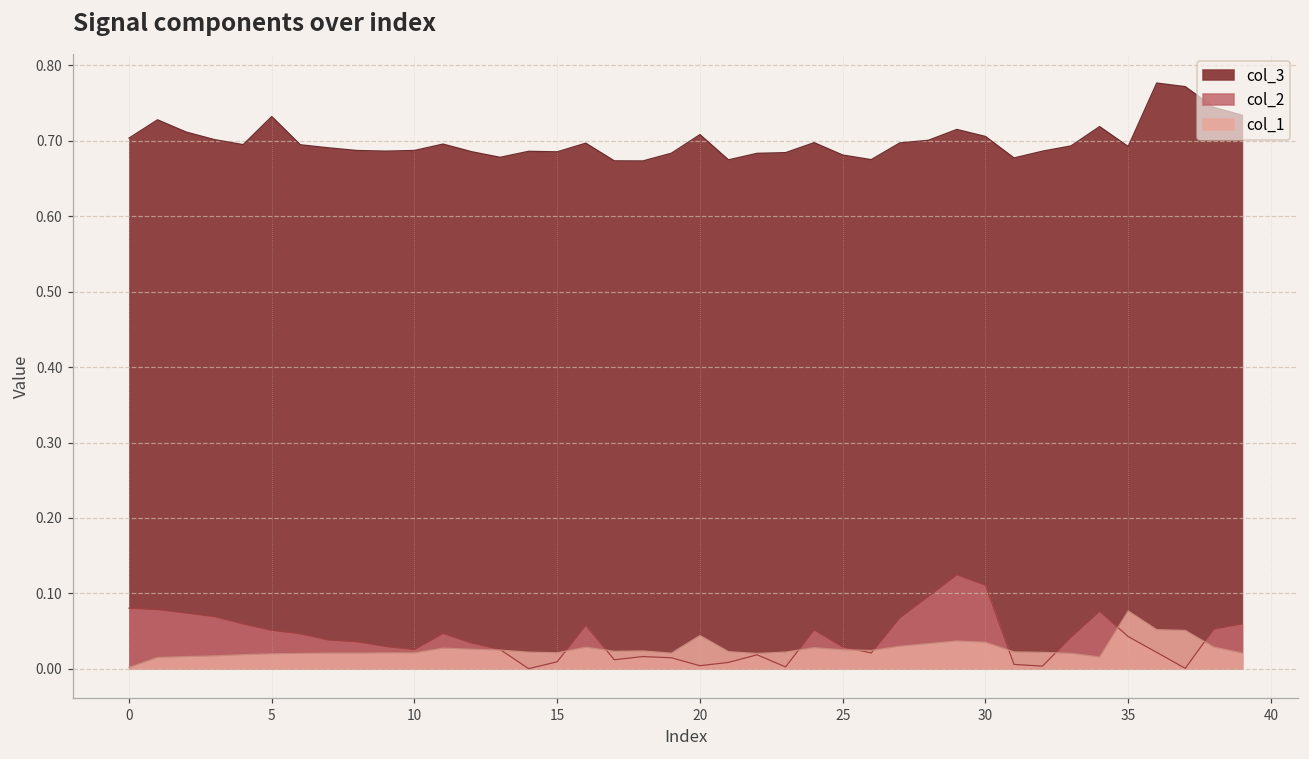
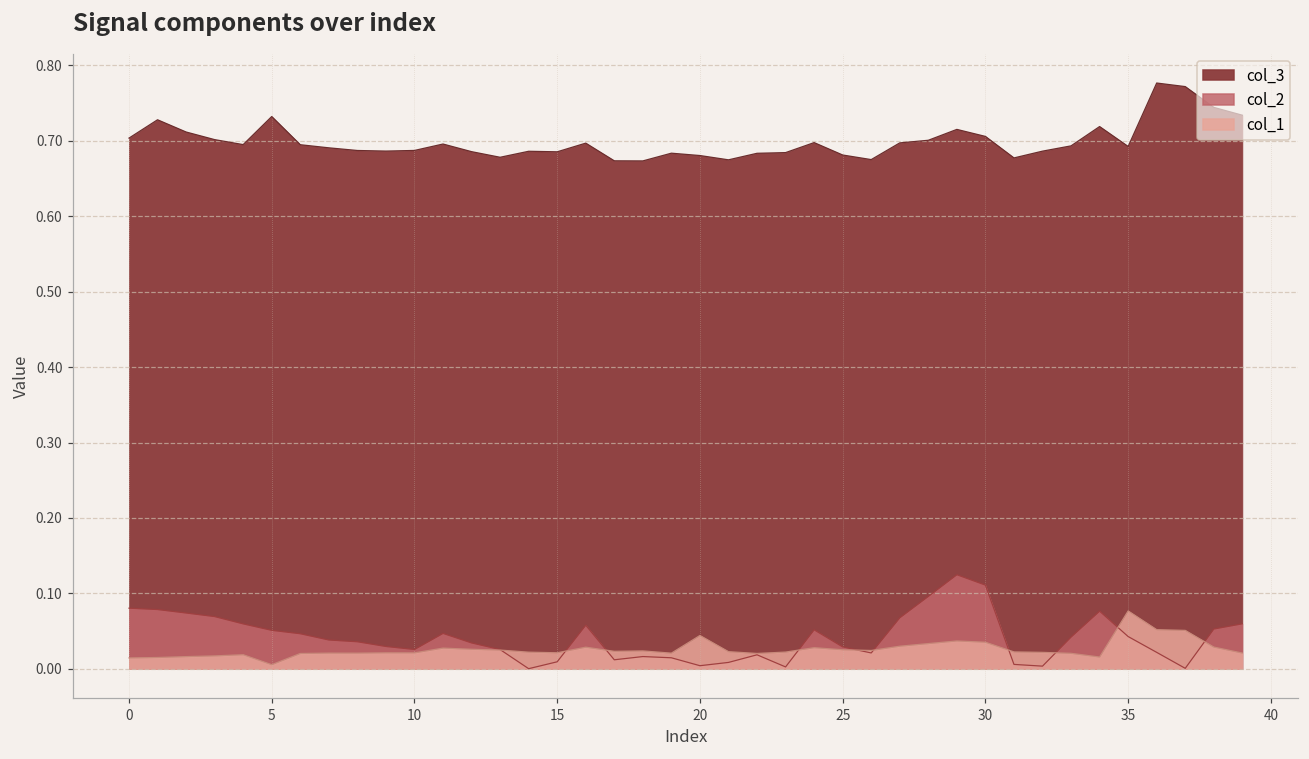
  {
    "col_3": {
      "0": 0.70,
      "5": 0.73,
      "10": 0.69,
      "15": 0.69,
-     "20": 0.71,
+     "20": 0.68,
      "25": 0.68,
      "30": 0.71,
      "35": 0.69
    },
    "col_2": {
      "0": 0.08,
      "5": 0.05,
      "10": 0.03,
      "15": 0.01,
      "20": 0.00,
      "25": 0.03,
      "30": 0.11,
      "35": 0.04
    },
    "col_1": {
-     "0": 0.00,
-     "5": 0.02,
+     "0": 0.01,
+     "5": 0.01,
      "10": 0.02,
      "15": 0.02,
      "20": 0.04,
      "25": 0.03,
      "30": 0.04,
      "35": 0.08
    }
  }
